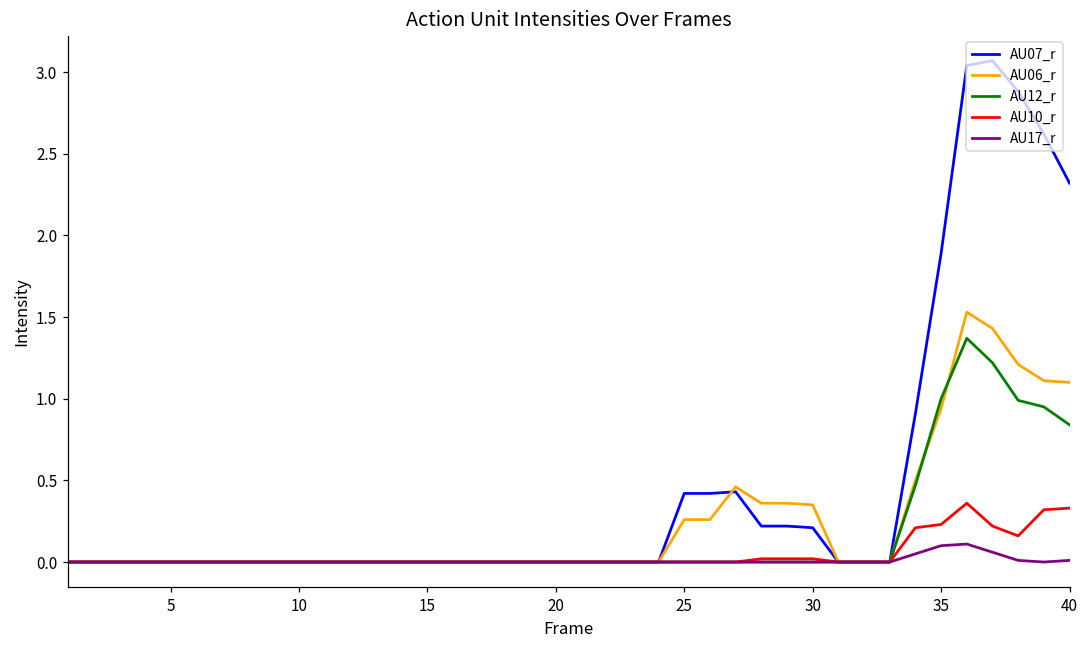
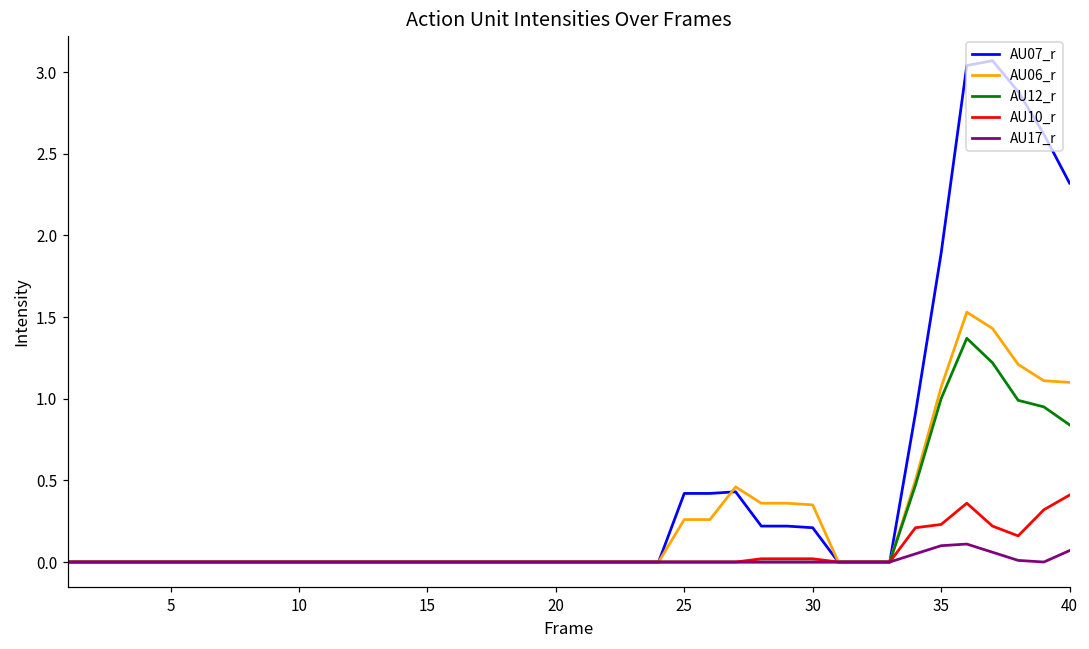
  {
    "AU07_r": {
      "25": 0.42,
      "30": 0.21,
      "35": 1.89,
      "40": 2.32
    },
    "AU06_r": {
      "25": 0.26,
      "30": 0.35,
-     "35": 0.94,
+     "35": 1.07,
      "40": 1.10
    },
    "AU12_r": {
      "35": 1.00,
      "40": 0.84
    },
    "AU10_r": {
      "30": 0.02,
      "35": 0.23,
-     "40": 0.33
+     "40": 0.41
    },
    "AU17_r": {
      "35": 0.10,
-     "40": 0.01
+     "40": 0.07
    }
  }
